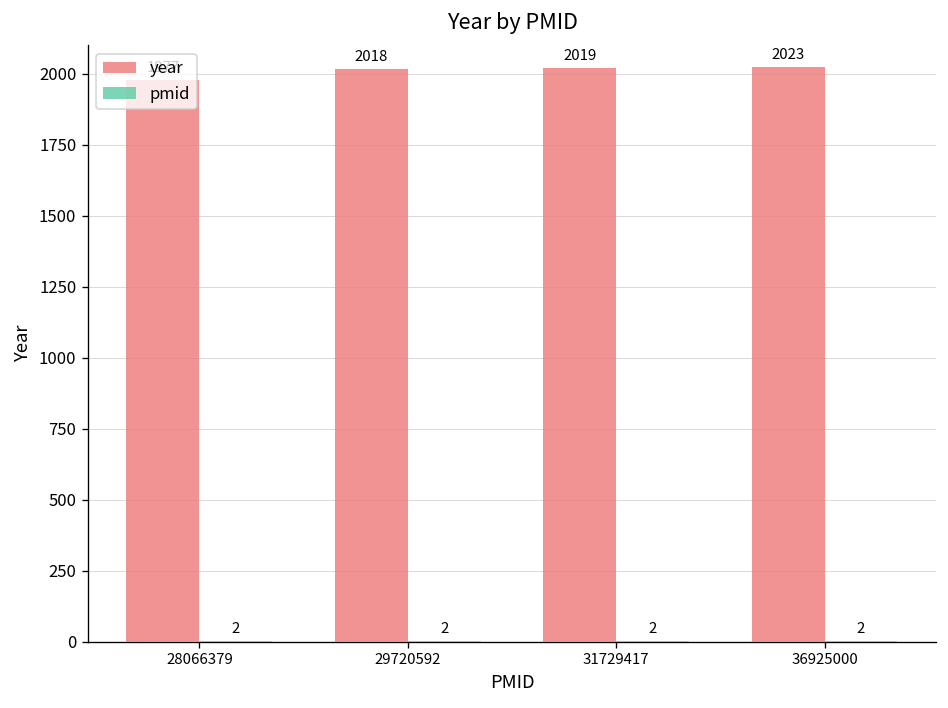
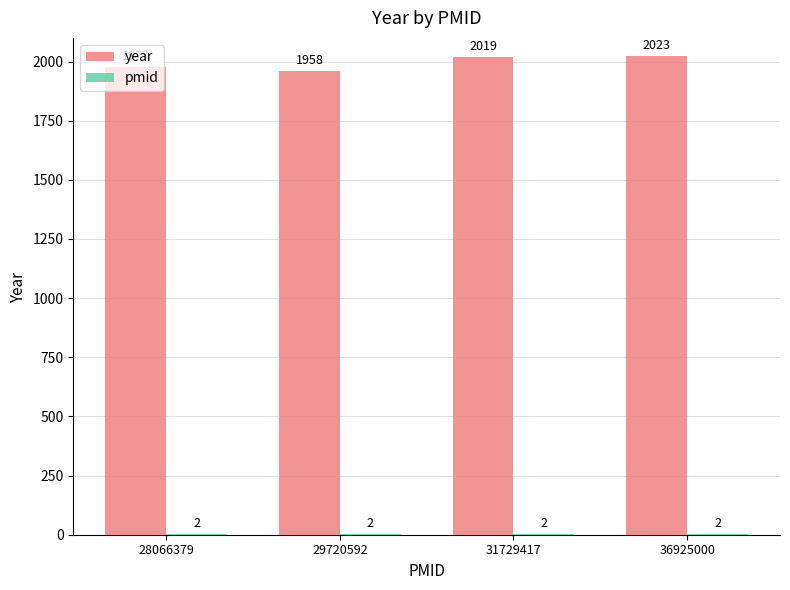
  {
    "year": {
-     "29720592": 2018,
+     "29720592": 1958,
      "31729417": 2019,
      "36925000": 2023
    },
    "pmid": {
      "28066379": 2,
      "29720592": 2,
      "31729417": 2,
      "36925000": 2
    }
  }
